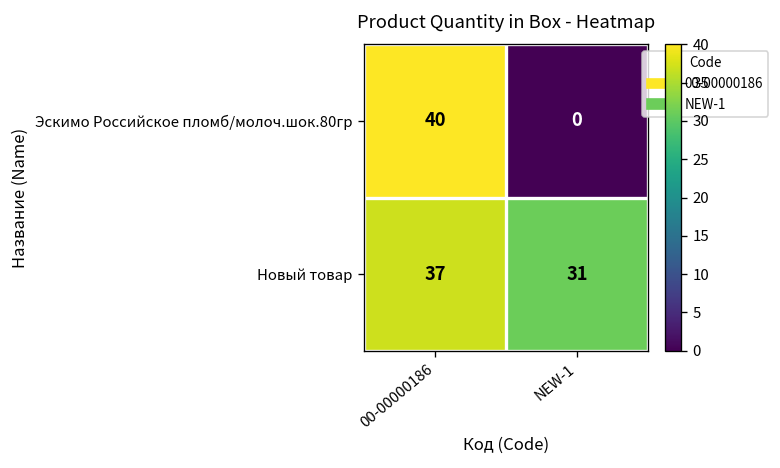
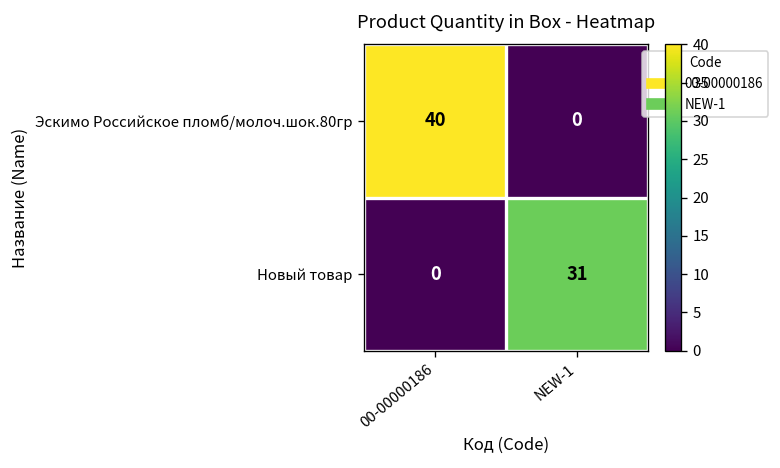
  {
    "Эскимо Российское пломб/молоч.шок.80гр": {
      "00-00000186": 40,
      "NEW-1": 0
    },
    "Новый товар": {
-     "00-00000186": 37,
+     "00-00000186": 0,
      "NEW-1": 31
    }
  }
